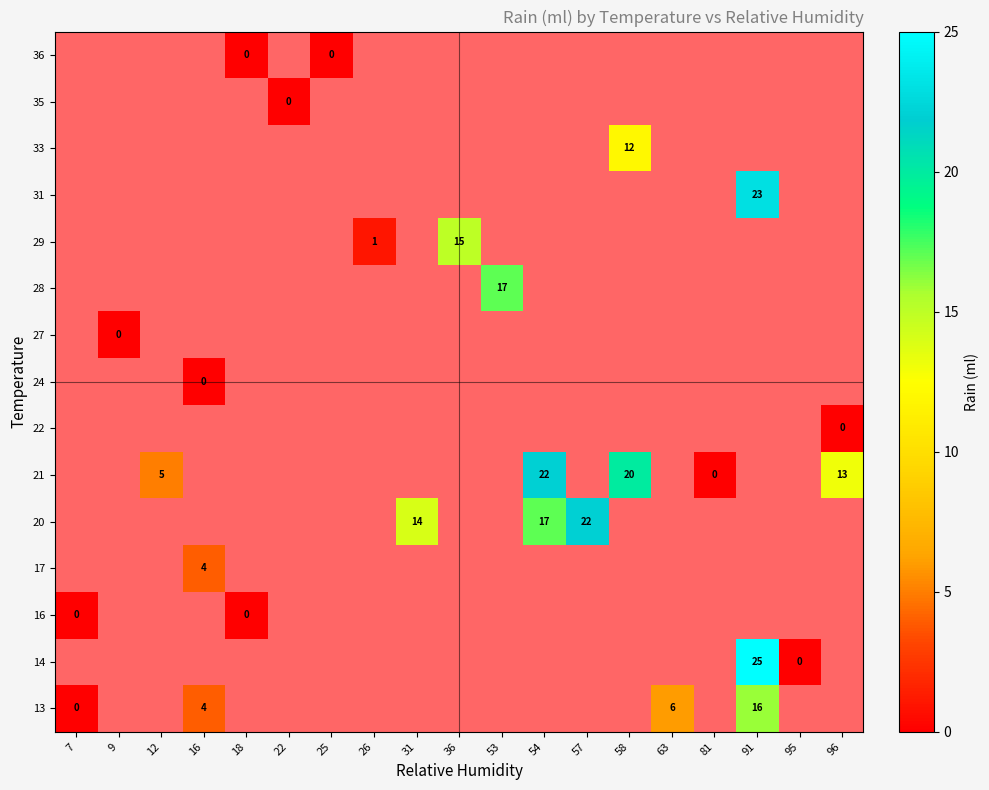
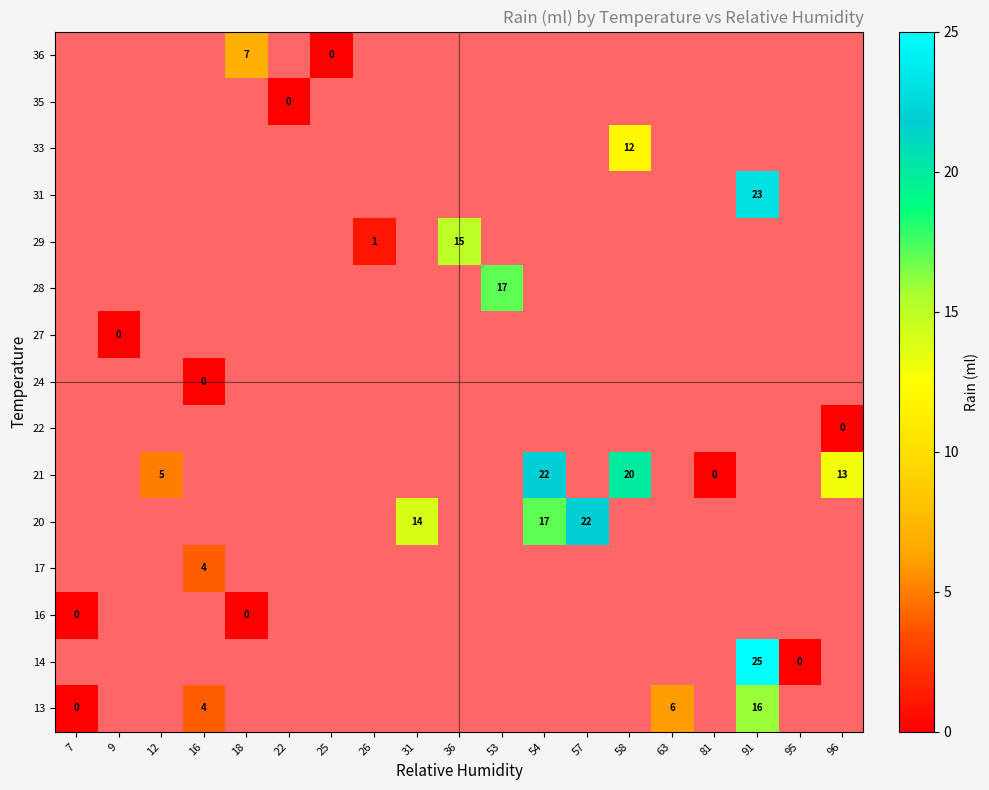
  {
    "36": {
-     "18": 0,
+     "18": 7,
      "25": 0
    },
    "35": {
      "22": 0
    },
    "33": {
      "58": 12
    },
    "31": {
      "91": 23
    },
    "29": {
      "26": 1,
      "36": 15
    },
    "28": {
      "53": 17
    },
    "27": {
      "9": 0
    },
    "24": {
      "16": 0
    },
    "22": {
      "96": 0
    },
    "21": {
      "12": 5,
      "54": 22,
      "58": 20,
      "81": 0,
      "96": 13
    },
    "20": {
      "31": 14,
      "54": 17,
      "57": 22
    },
    "17": {
      "16": 4
    },
    "16": {
      "7": 0,
      "18": 0
    },
    "14": {
      "91": 25,
      "95": 0
    },
    "13": {
      "7": 0,
      "16": 4,
      "63": 6,
      "91": 16
    }
  }
